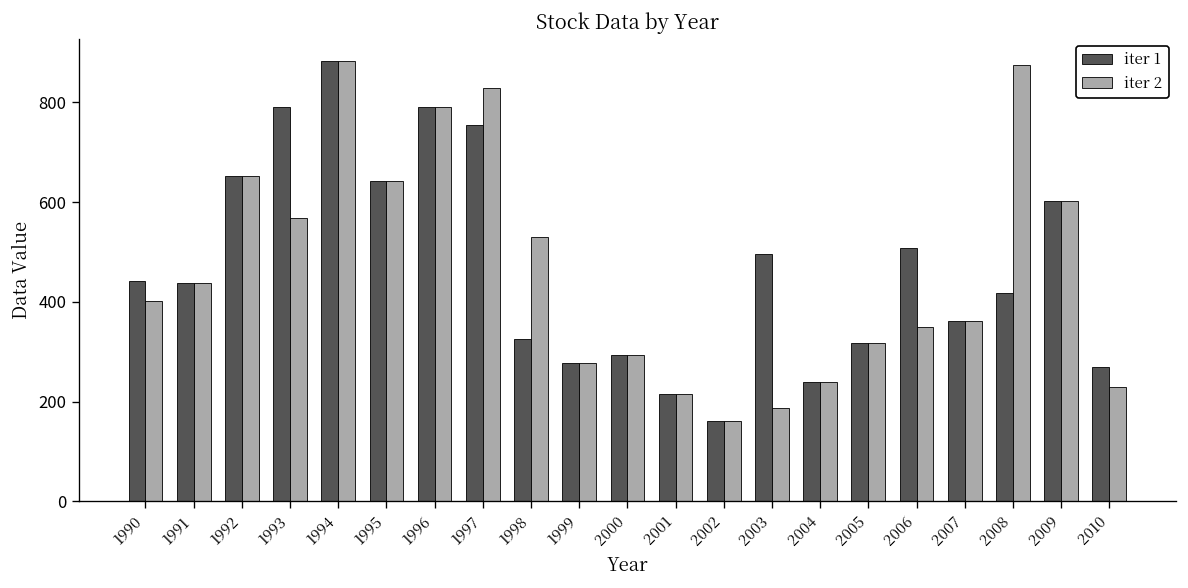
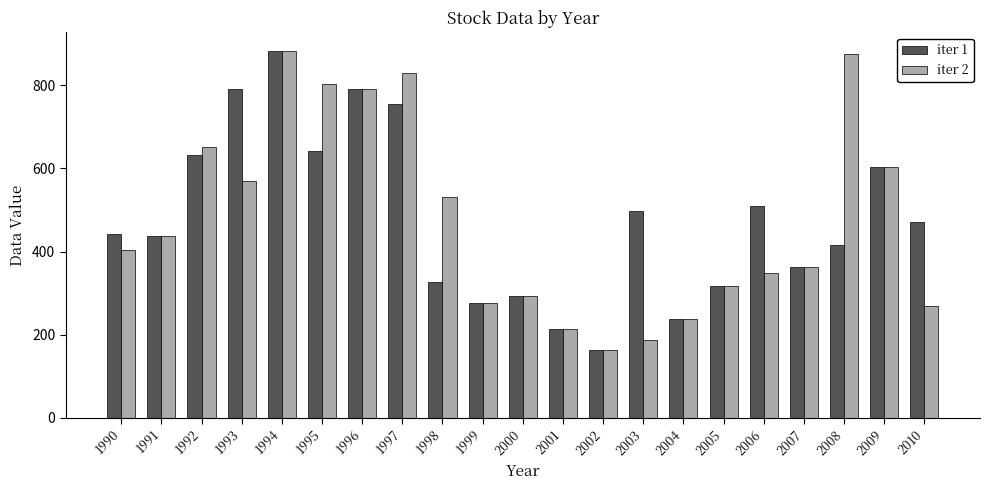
  {
    "iter 1": {
      "1990": 440,
      "1991": 440,
-     "1992": 650,
+     "1992": 630,
      "1993": 790,
      "1994": 880,
      "1995": 640,
      "1996": 790,
      "1997": 750,
      "1998": 330,
      "1999": 280,
      "2000": 290,
      "2001": 210,
      "2002": 160,
      "2003": 500,
      "2004": 240,
      "2005": 320,
      "2006": 510,
      "2007": 360,
      "2008": 420,
      "2009": 600,
-     "2010": 270
+     "2010": 470
    },
    "iter 2": {
      "1990": 400,
      "1991": 440,
      "1992": 650,
      "1993": 570,
      "1994": 880,
-     "1995": 640,
+     "1995": 800,
      "1996": 790,
      "1997": 830,
      "1998": 530,
      "1999": 280,
      "2000": 290,
      "2001": 210,
      "2002": 160,
      "2003": 190,
      "2004": 240,
      "2005": 320,
      "2006": 350,
      "2007": 360,
      "2008": 880,
      "2009": 600,
-     "2010": 230
+     "2010": 270
    }
  }
